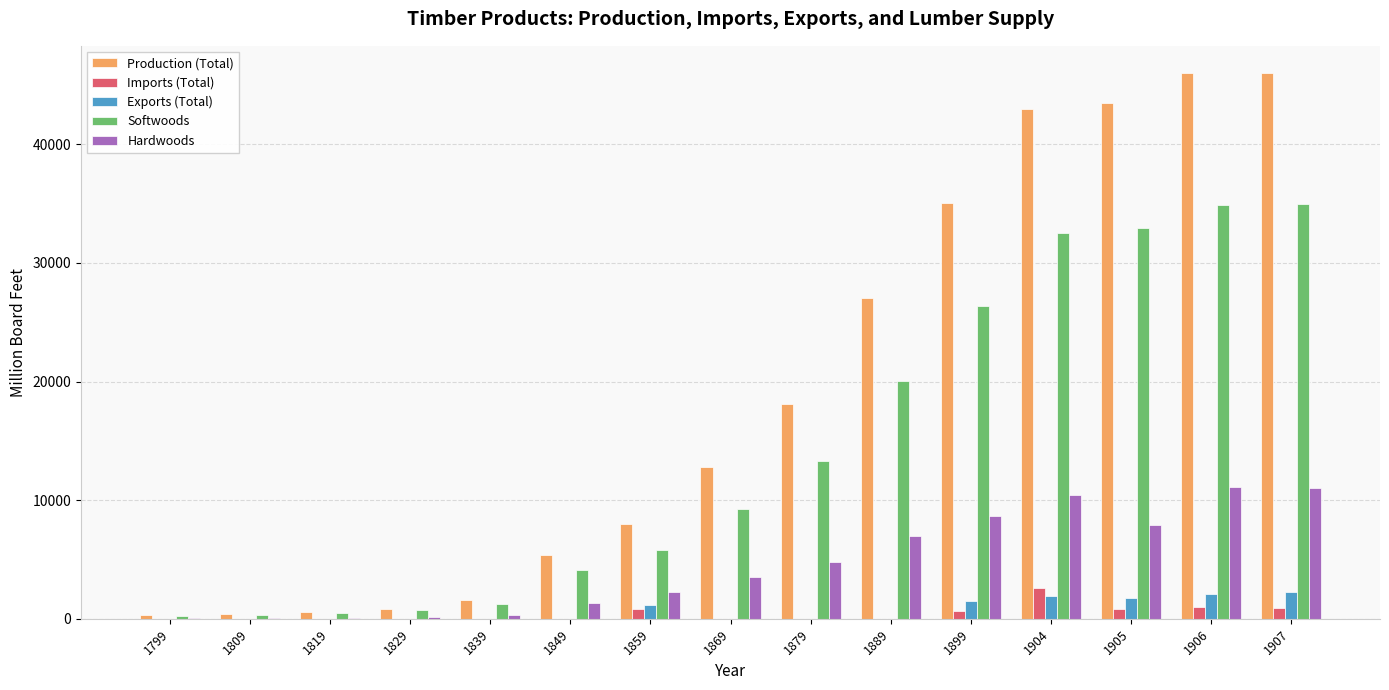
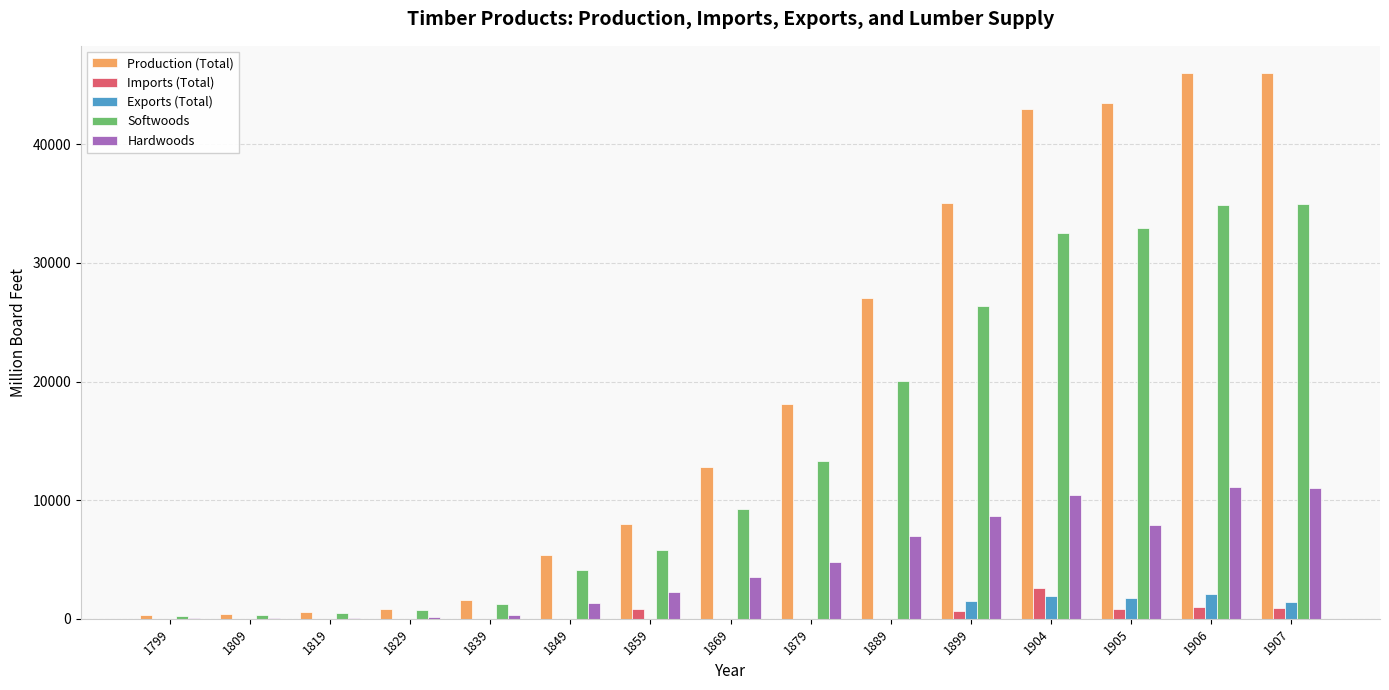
  {
    "Production (Total)": {
      "1799": 300,
      "1809": 400,
      "1819": 600,
      "1829": 900,
      "1839": 1600,
      "1849": 5400,
      "1859": 8000,
      "1869": 12800,
      "1879": 18100,
      "1889": 27000,
      "1899": 35100,
      "1904": 43000,
      "1905": 43500,
      "1906": 46000,
      "1907": 46000
    },
    "Imports (Total)": {
      "1799": 0,
      "1809": 0,
      "1819": 0,
      "1829": 0,
      "1839": 0,
      "1849": 0,
      "1859": 800,
      "1869": 0,
      "1879": 0,
      "1889": 0,
      "1899": 700,
      "1904": 2600,
      "1905": 800,
      "1906": 1000,
      "1907": 900
    },
    "Exports (Total)": {
      "1799": 0,
      "1809": 0,
      "1819": 0,
      "1829": 0,
      "1839": 0,
      "1849": 0,
-     "1859": 1200,
+     "1859": 0,
      "1869": 0,
      "1879": 0,
      "1889": 0,
      "1899": 1500,
      "1904": 2000,
      "1905": 1800,
      "1906": 2100,
-     "1907": 2300
+     "1907": 1400
    },
    "Softwoods": {
      "1799": 300,
      "1809": 300,
      "1819": 500,
      "1829": 700,
      "1839": 1300,
      "1849": 4100,
      "1859": 5800,
      "1869": 9300,
      "1879": 13300,
      "1889": 20000,
      "1899": 26400,
      "1904": 32500,
      "1905": 33000,
      "1906": 34900,
      "1907": 34900
    },
    "Hardwoods": {
      "1839": 300,
      "1849": 1300,
      "1859": 2200,
      "1869": 3500,
      "1879": 4800,
      "1889": 7000,
      "1899": 8700,
      "1904": 10500,
      "1905": 7900,
      "1906": 11100,
      "1907": 11100
    }
  }
